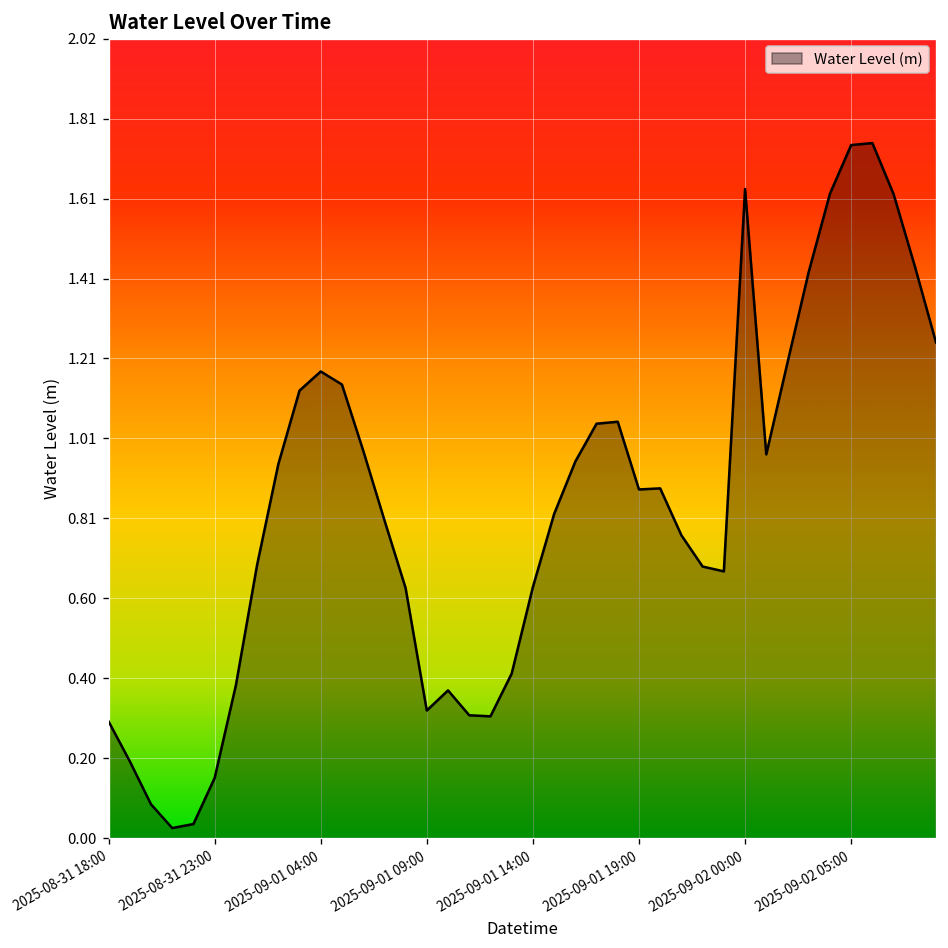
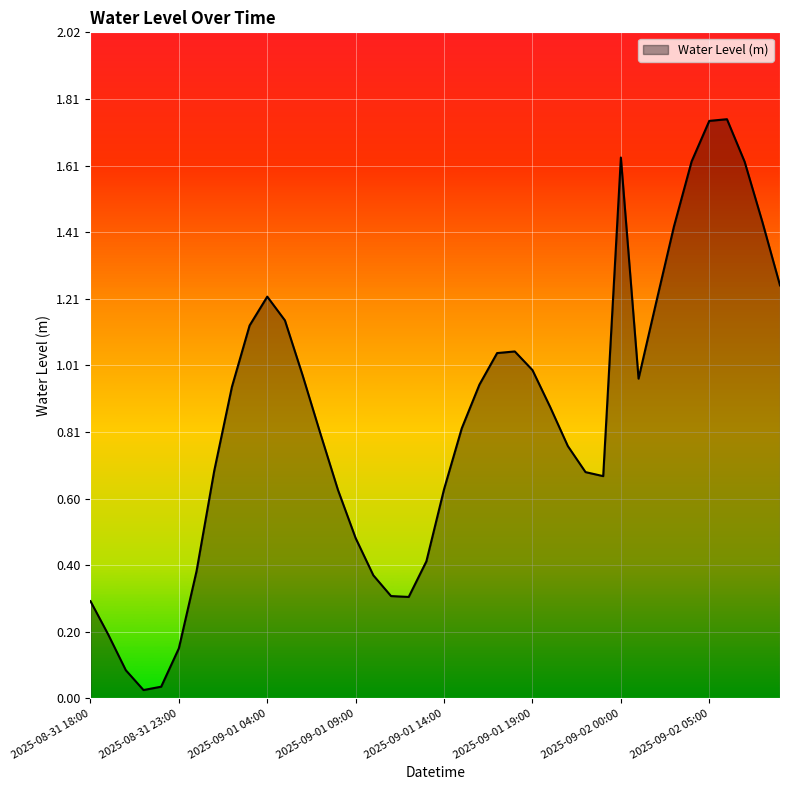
  {
    "2025-08-31 18:00": 0.29,
    "2025-08-31 23:00": 0.15,
-   "2025-09-01 04:00": 1.18,
-   "2025-09-01 09:00": 0.32,
+   "2025-09-01 04:00": 1.22,
+   "2025-09-01 09:00": 0.48,
    "2025-09-01 14:00": 0.63,
-   "2025-09-01 19:00": 0.88,
+   "2025-09-01 19:00": 0.99,
    "2025-09-02 00:00": 1.64,
    "2025-09-02 05:00": 1.75
  }
